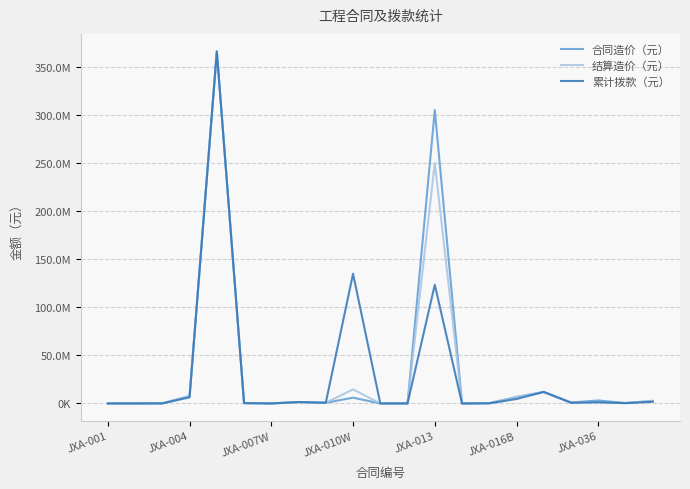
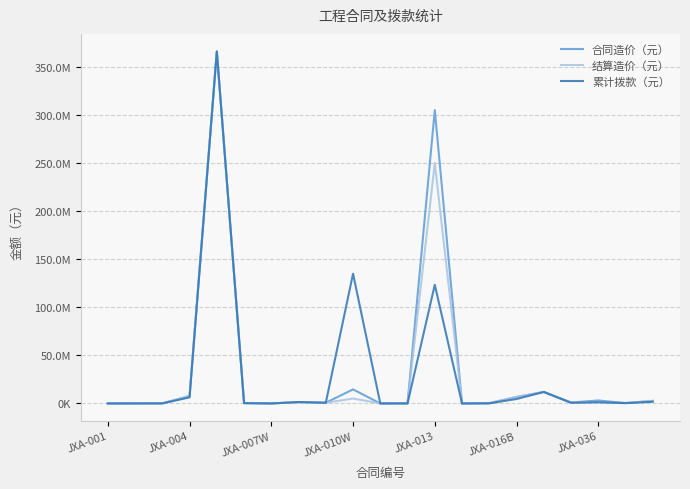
  {
    "合同造价（元）": {
-     "JXA-010W": 6000000,
+     "JXA-010W": 15000000,
      "JXA-013": 310000000
    },
    "结算造价（元）": {
-     "JXA-010W": 15000000,
+     "JXA-010W": 5000000,
      "JXA-013": 250000000
    },
    "累计拨款（元）": {
      "JXA-010W": 130000000,
      "JXA-013": 120000000
    }
  }
